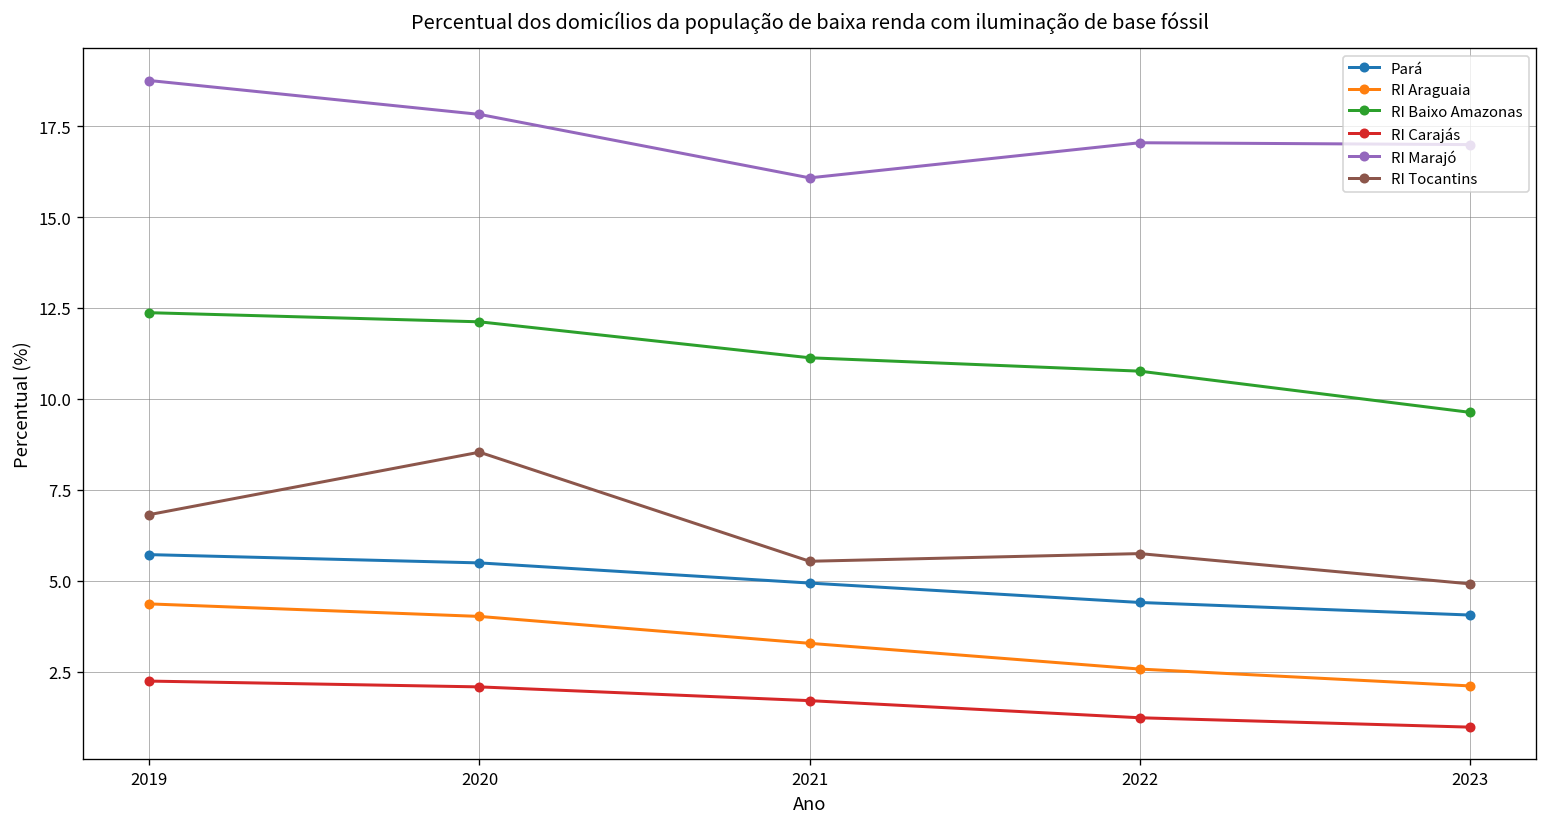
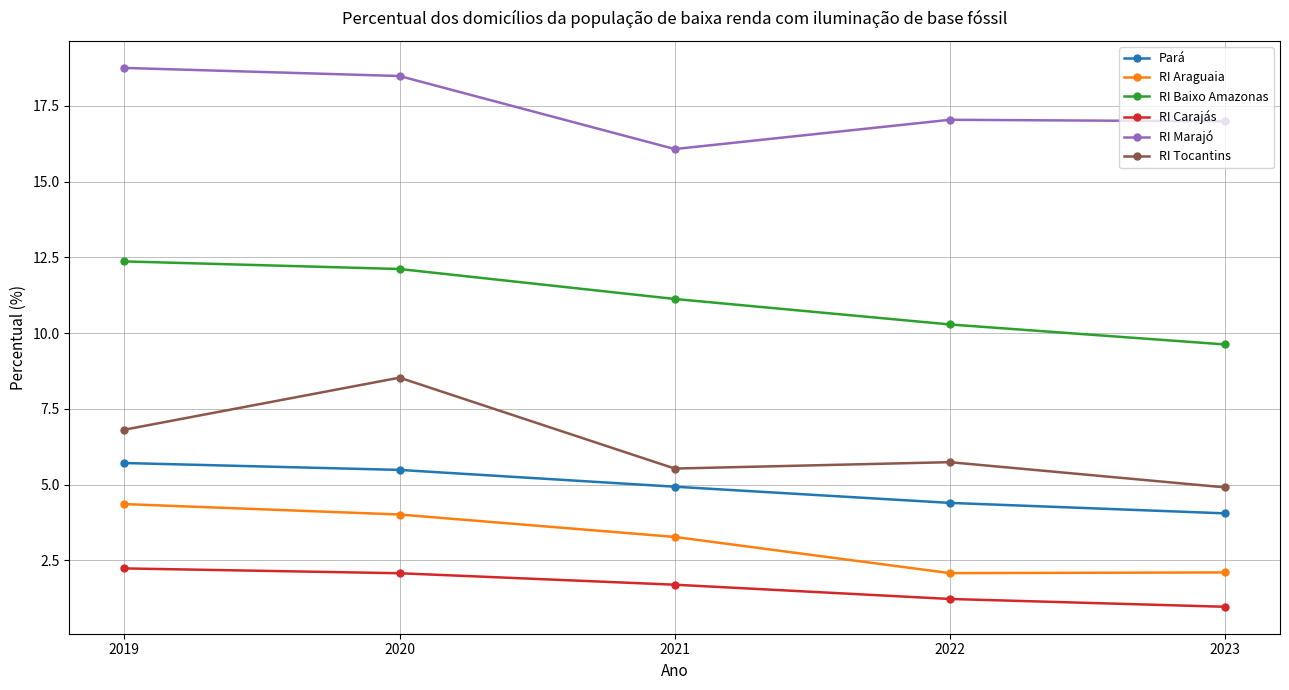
  {
    "Pará": {
      "2019": 5.7,
      "2020": 5.5,
      "2021": 4.9,
      "2022": 4.4,
      "2023": 4.1
    },
    "RI Araguaia": {
      "2019": 4.4,
      "2020": 4.0,
      "2021": 3.3,
-     "2022": 2.6,
+     "2022": 2.1,
      "2023": 2.1
    },
    "RI Baixo Amazonas": {
      "2019": 12.4,
      "2020": 12.1,
      "2021": 11.1,
-     "2022": 10.8,
+     "2022": 10.3,
      "2023": 9.6
    },
    "RI Carajás": {
      "2019": 2.2,
      "2020": 2.1,
      "2021": 1.7,
      "2022": 1.2,
      "2023": 1.0
    },
    "RI Marajó": {
      "2019": 18.8,
-     "2020": 17.8,
+     "2020": 18.5,
      "2021": 16.1,
      "2022": 17.0
    },
    "RI Tocantins": {
      "2019": 6.8,
      "2020": 8.5,
      "2021": 5.5,
      "2022": 5.7,
      "2023": 4.9
    }
  }
